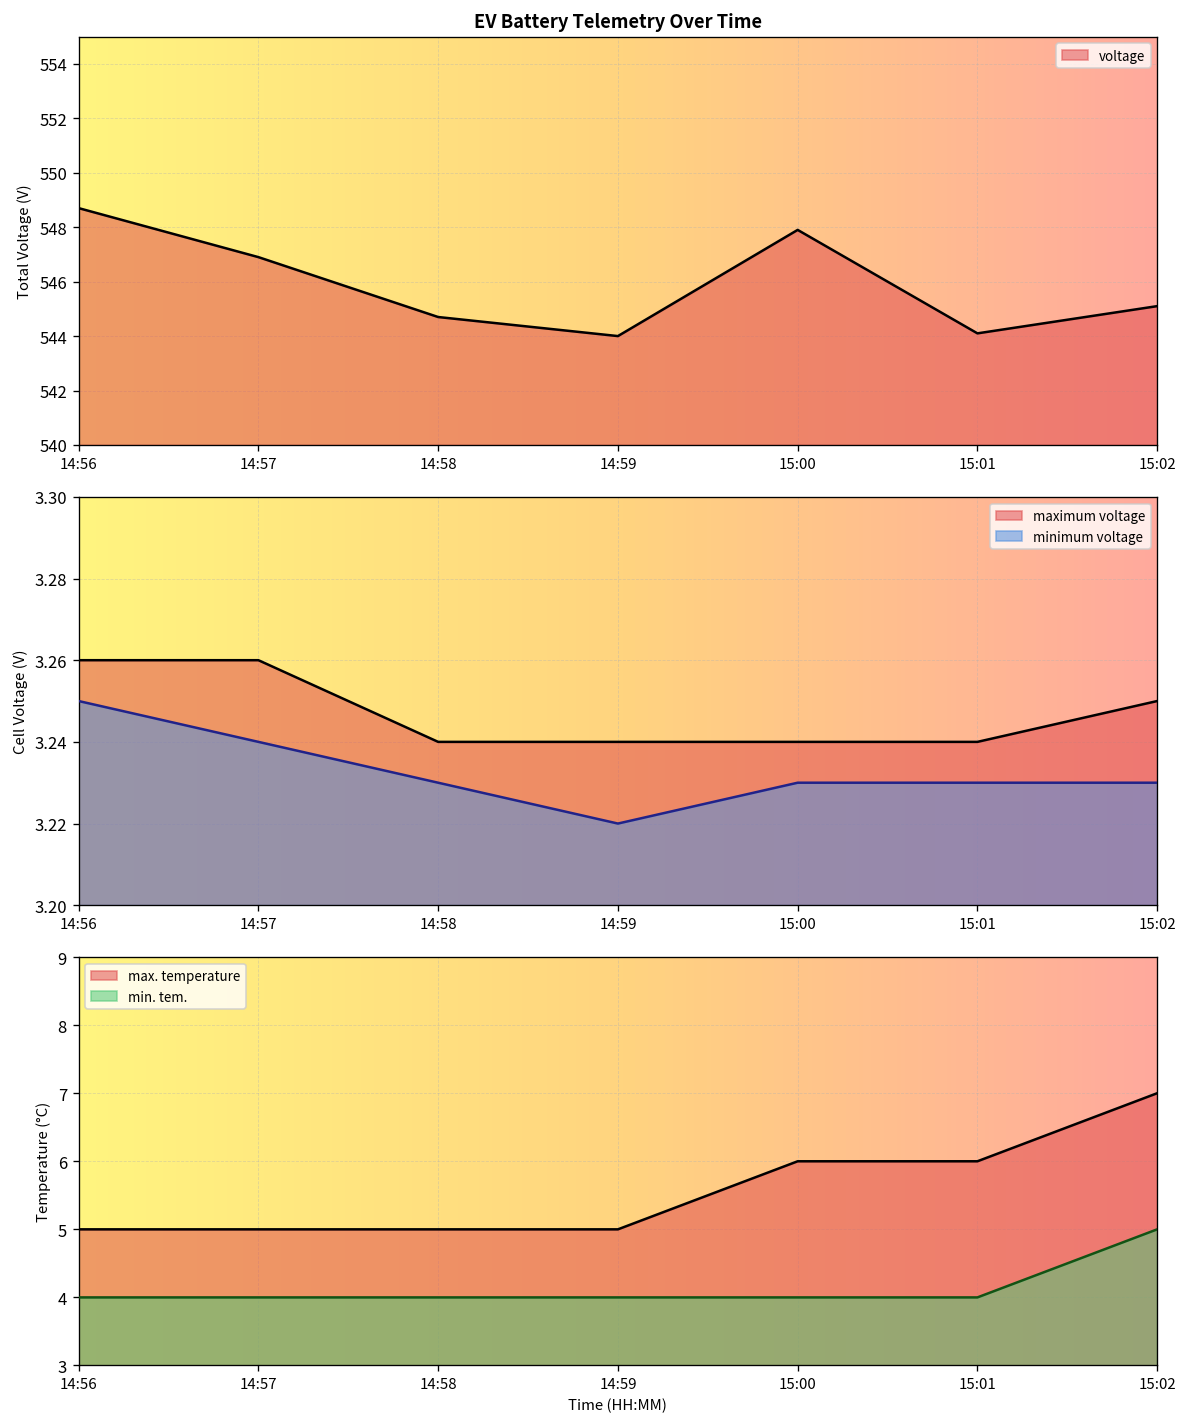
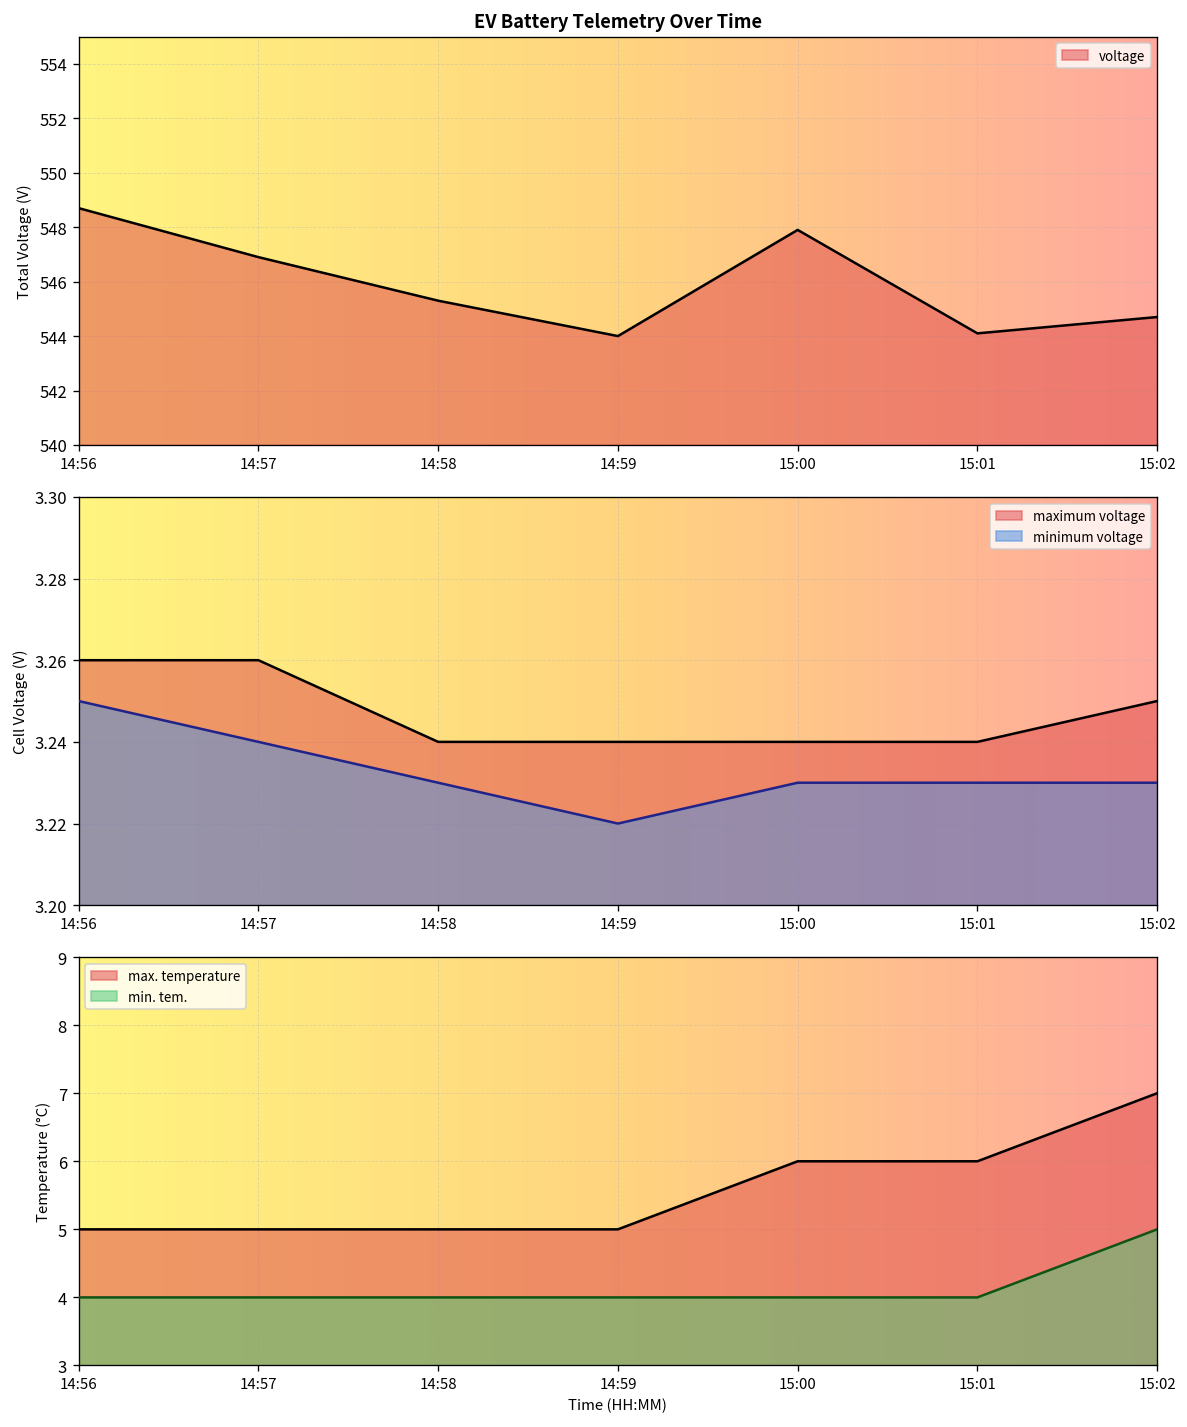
  {
    "EV Battery Telemetry Over Time": {
      "14:56": 548.7,
      "14:57": 546.9,
-     "14:58": 544.7,
+     "14:58": 545.3,
      "14:59": 544.0,
      "15:00": 547.9,
      "15:01": 544.1,
-     "15:02": 545.1
+     "15:02": 544.7
    }
  }
